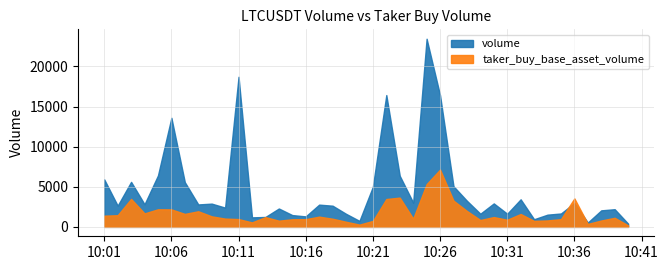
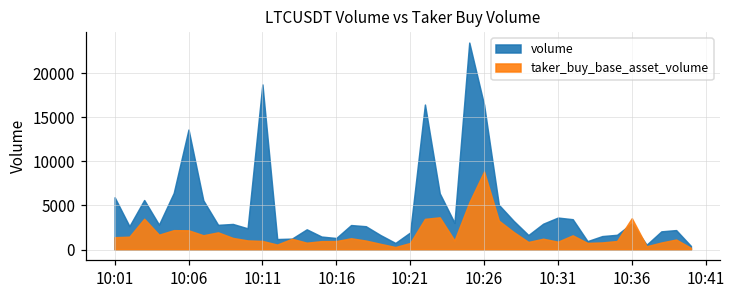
  {
    "volume": {
      "10:01": 6000,
      "10:06": 14000,
      "10:11": 19000,
      "10:16": 1000,
-     "10:21": 5000,
+     "10:21": 2000,
      "10:26": 16000,
-     "10:31": 2000,
+     "10:31": 4000,
      "10:36": 3000
    },
    "taker_buy_base_asset_volume": {
      "10:01": 1000,
      "10:06": 2000,
      "10:11": 1000,
      "10:16": 1000,
      "10:21": 1000,
-     "10:26": 7000,
+     "10:26": 9000,
      "10:31": 1000,
      "10:36": 4000
    }
  }
